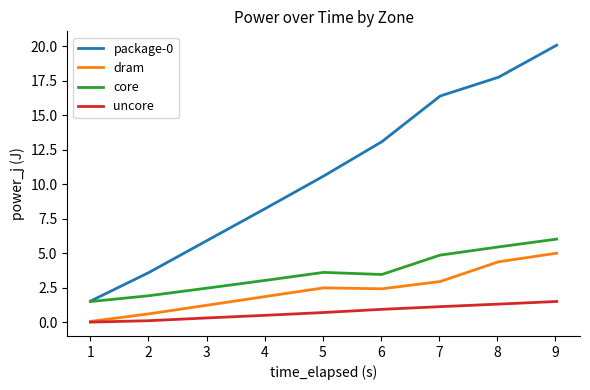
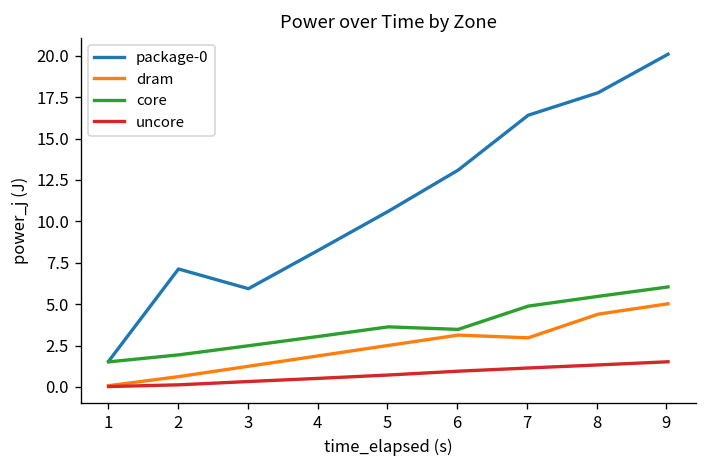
  {
    "package-0": {
-     "2": 3.6,
+     "2": 7.1,
      "3": 5.9,
      "4": 8.3,
      "5": 10.6,
      "6": 13.1,
      "7": 16.4
    },
    "dram": {
      "2": 0.6,
      "3": 1.3,
      "4": 1.9,
      "5": 2.5,
-     "6": 2.4,
+     "6": 3.1,
      "7": 3.0
    },
    "core": {
      "2": 1.9,
      "3": 2.5,
      "4": 3.1,
      "5": 3.6,
      "6": 3.5,
      "7": 4.9
    },
    "uncore": {
      "2": 0.1,
      "3": 0.3,
      "4": 0.5,
      "5": 0.7,
      "6": 1.0,
      "7": 1.1
    }
  }
